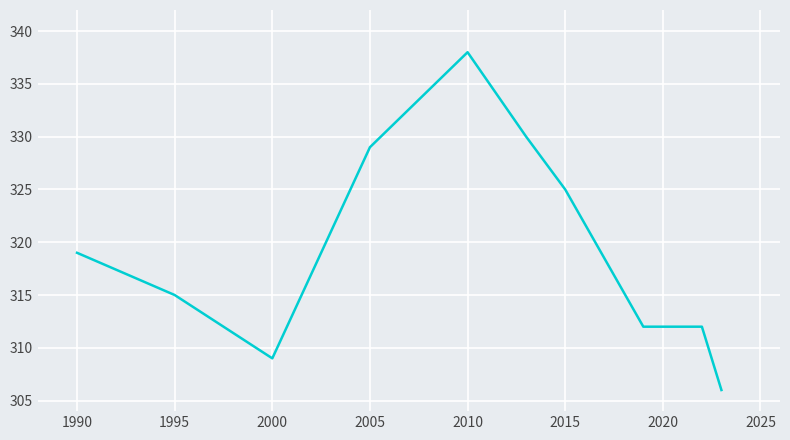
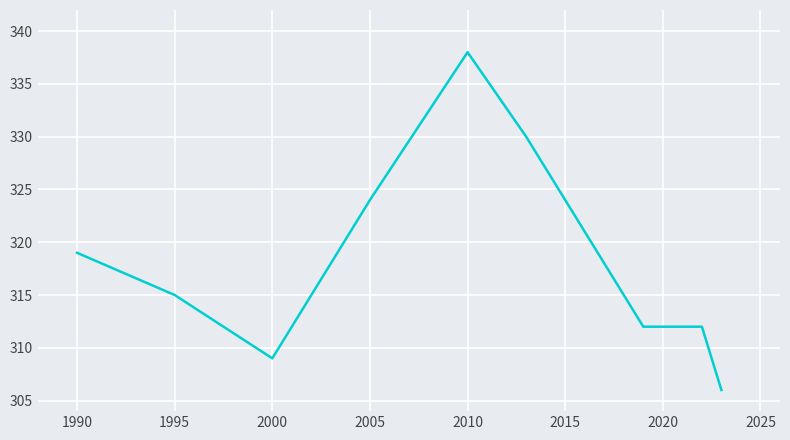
  {
    "1990": 319,
    "1995": 315,
    "2000": 309,
-   "2005": 329,
+   "2005": 324,
    "2010": 338,
-   "2015": 325
+   "2015": 324
  }
